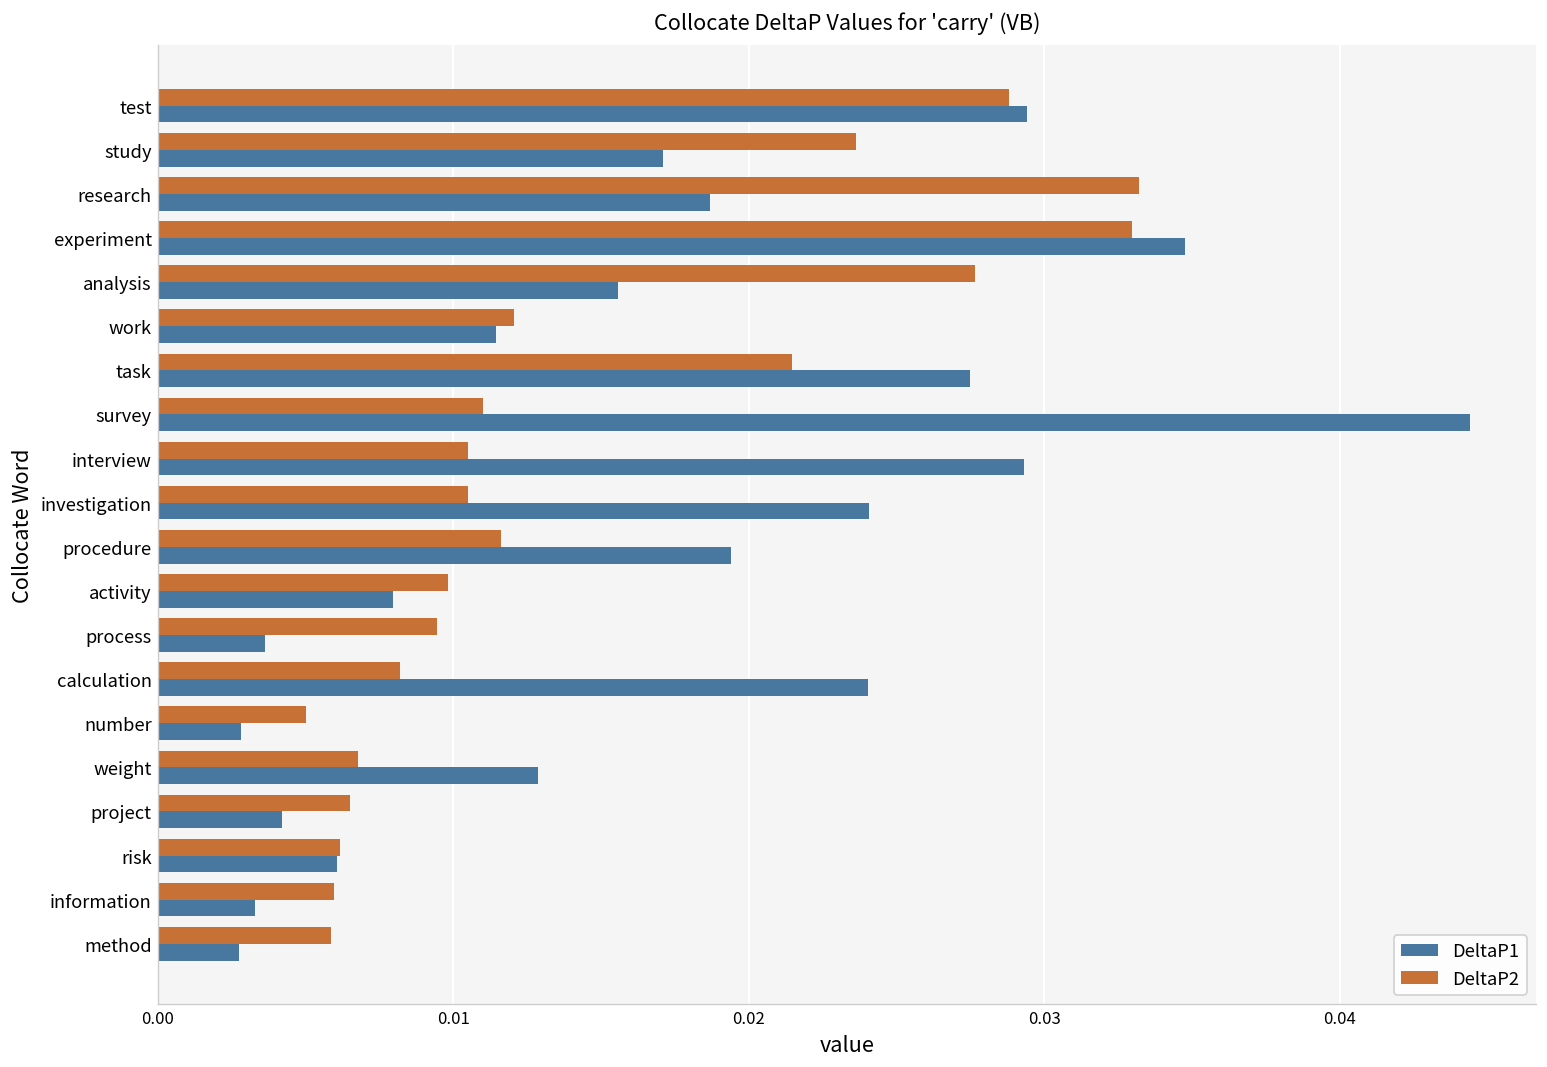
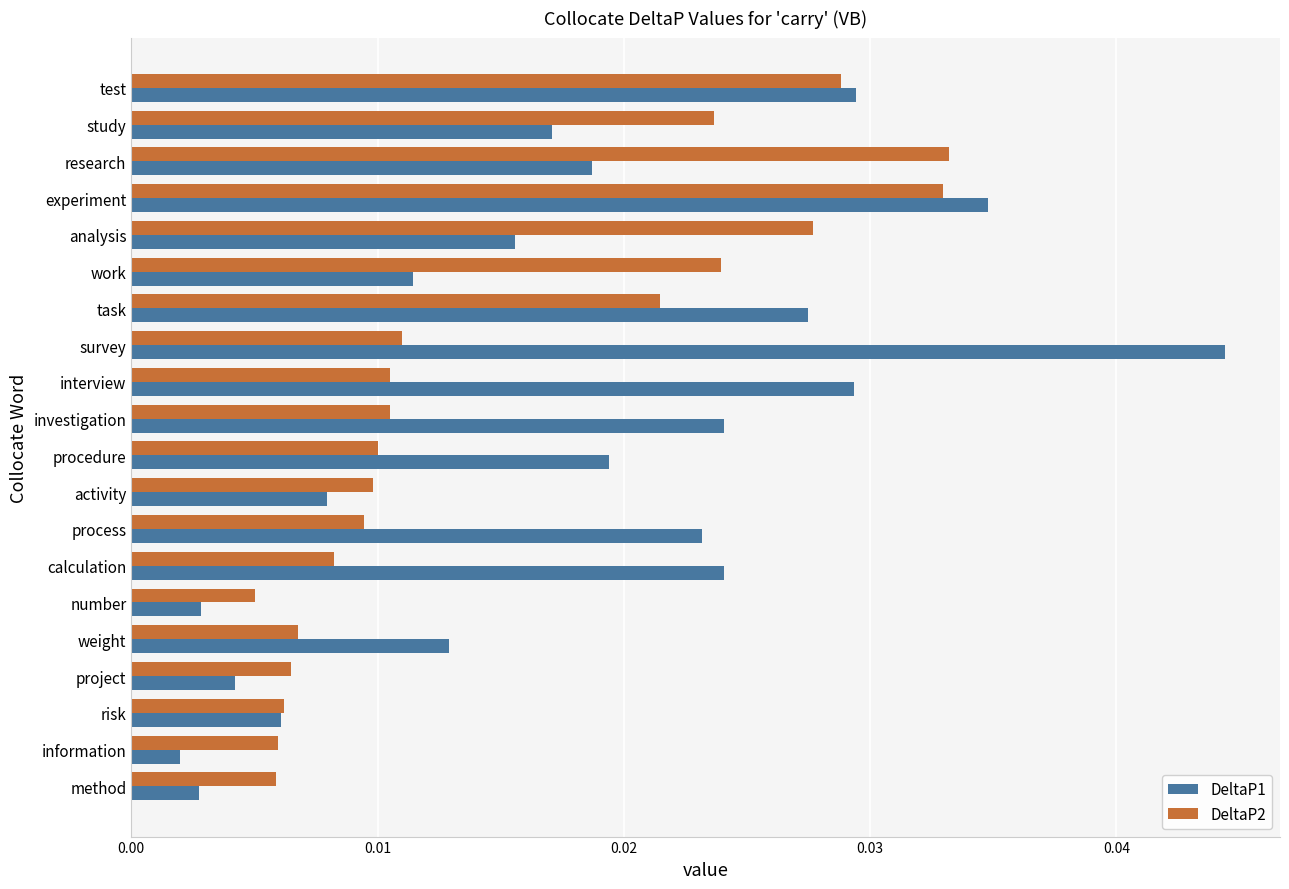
  {
    "DeltaP1": {
      "test": 0.0294,
      "study": 0.0171,
      "research": 0.0187,
      "experiment": 0.0348,
      "analysis": 0.0156,
      "work": 0.0115,
      "task": 0.0275,
      "survey": 0.0444,
      "interview": 0.0293,
      "investigation": 0.0241,
      "procedure": 0.0194,
      "activity": 0.0080,
-     "process": 0.0036,
+     "process": 0.0232,
      "calculation": 0.0241,
      "number": 0.0028,
      "weight": 0.0129,
      "project": 0.0042,
      "risk": 0.0061,
-     "information": 0.0033,
+     "information": 0.0020,
      "method": 0.0027
    },
    "DeltaP2": {
      "test": 0.0288,
      "study": 0.0236,
      "research": 0.0332,
      "experiment": 0.0330,
      "analysis": 0.0277,
-     "work": 0.0121,
+     "work": 0.0239,
      "task": 0.0215,
      "survey": 0.0110,
      "interview": 0.0105,
      "investigation": 0.0105,
-     "procedure": 0.0116,
+     "procedure": 0.0100,
      "activity": 0.0098,
      "process": 0.0094,
      "calculation": 0.0082,
      "number": 0.0050,
      "weight": 0.0068,
      "project": 0.0065,
      "risk": 0.0062,
      "information": 0.0060,
      "method": 0.0059
    }
  }
